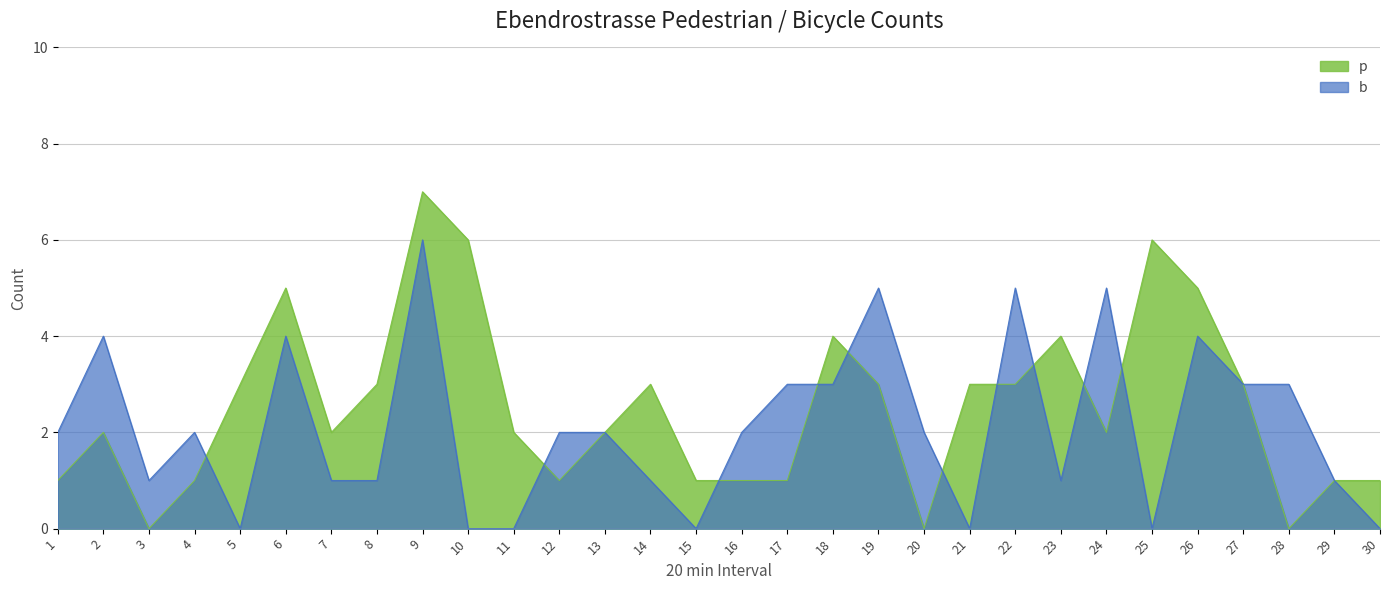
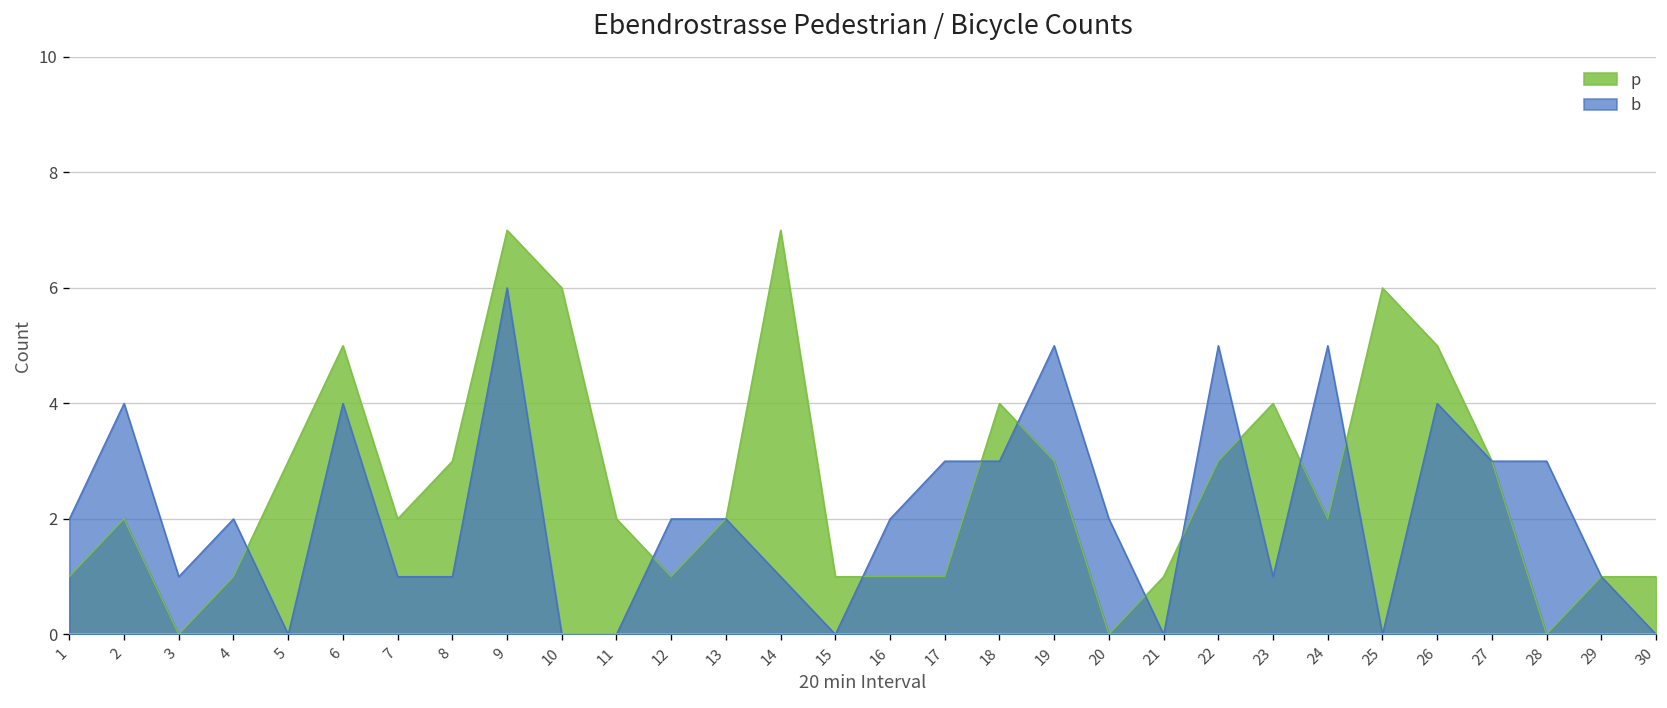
  {
    "p": {
      "1": 1,
      "2": 2,
      "3": 0,
      "4": 1,
      "5": 3,
      "6": 5,
      "7": 2,
      "8": 3,
      "9": 7,
      "10": 6,
      "11": 2,
      "12": 1,
-     "14": 3,
+     "14": 7,
      "15": 1,
      "16": 1,
      "17": 1,
      "18": 4,
      "19": 3,
      "20": 0,
-     "21": 3,
+     "21": 1,
      "22": 3,
      "23": 4,
      "24": 2,
      "25": 6,
      "26": 5,
      "28": 0,
      "30": 1
    },
    "b": {
      "1": 2,
      "2": 4,
      "3": 1,
      "4": 2,
      "5": 0,
      "6": 4,
      "7": 1,
      "8": 1,
      "9": 6,
      "10": 0,
      "11": 0,
      "12": 2,
      "14": 1,
      "15": 0,
      "16": 2,
      "17": 3,
      "18": 3,
      "19": 5,
      "20": 2,
      "21": 0,
      "22": 5,
      "23": 1,
      "24": 5,
      "25": 0,
      "26": 4,
      "28": 3,
      "30": 0
    }
  }
